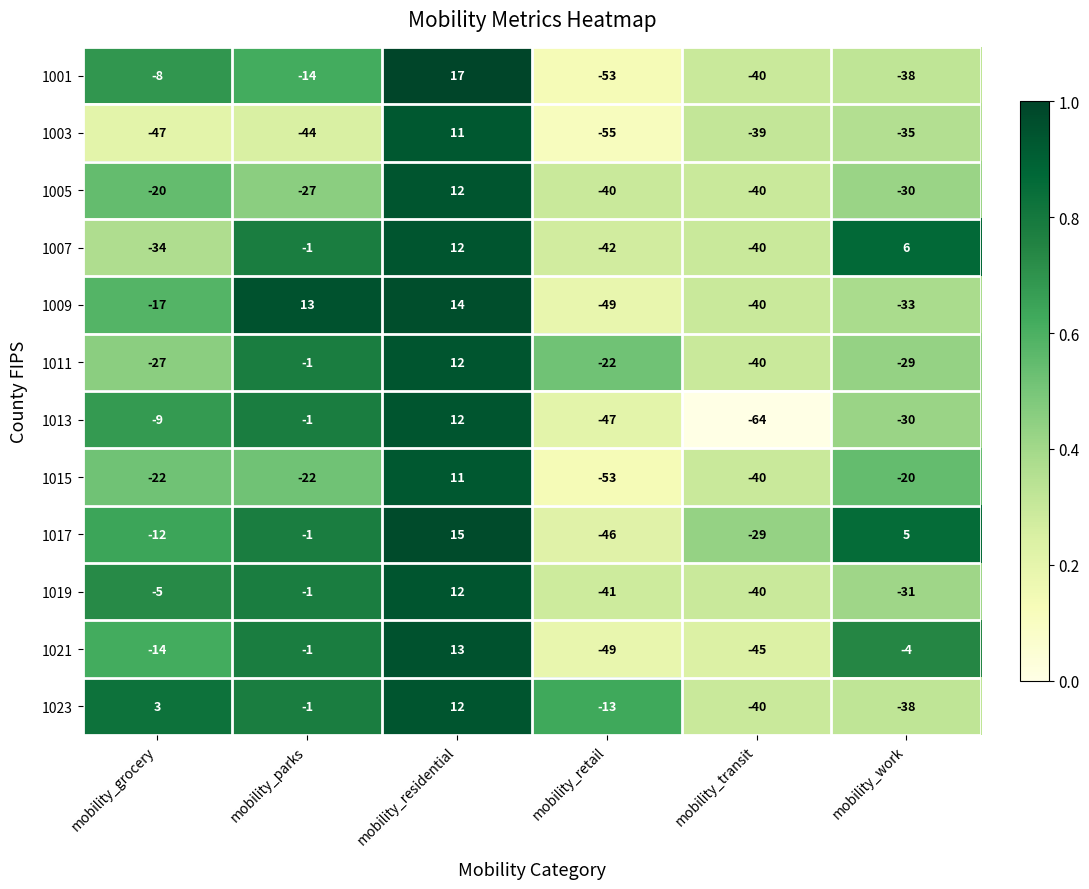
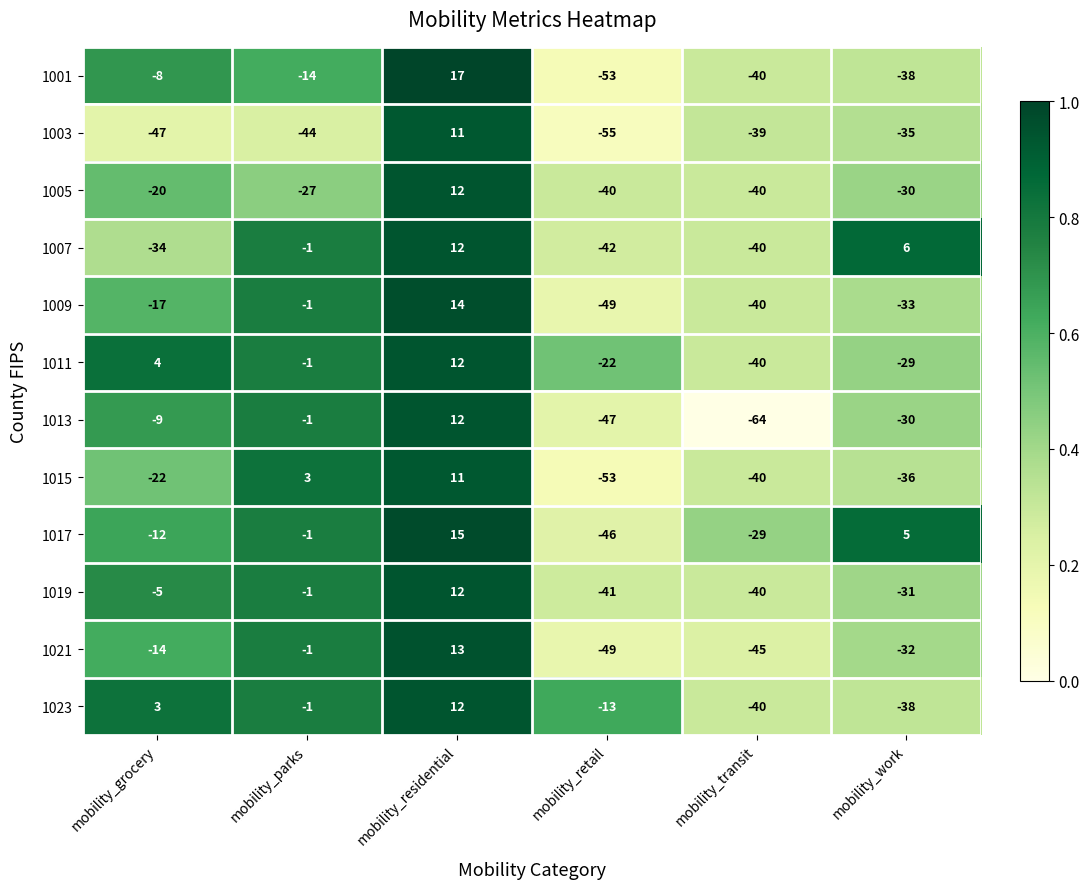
  {
    "1001": {
      "mobility_grocery": -8,
      "mobility_parks": -14,
      "mobility_residential": 17,
      "mobility_retail": -53,
      "mobility_transit": -40,
      "mobility_work": -38
    },
    "1003": {
      "mobility_grocery": -47,
      "mobility_parks": -44,
      "mobility_residential": 11,
      "mobility_retail": -55,
      "mobility_transit": -39,
      "mobility_work": -35
    },
    "1005": {
      "mobility_grocery": -20,
      "mobility_parks": -27,
      "mobility_residential": 12,
      "mobility_retail": -40,
      "mobility_transit": -40,
      "mobility_work": -30
    },
    "1007": {
      "mobility_grocery": -34,
      "mobility_parks": -1,
      "mobility_residential": 12,
      "mobility_retail": -42,
      "mobility_transit": -40,
      "mobility_work": 6
    },
    "1009": {
      "mobility_grocery": -17,
-     "mobility_parks": 13,
+     "mobility_parks": -1,
      "mobility_residential": 14,
      "mobility_retail": -49,
      "mobility_transit": -40,
      "mobility_work": -33
    },
    "1011": {
-     "mobility_grocery": -27,
+     "mobility_grocery": 4,
      "mobility_parks": -1,
      "mobility_residential": 12,
      "mobility_retail": -22,
      "mobility_transit": -40,
      "mobility_work": -29
    },
    "1013": {
      "mobility_grocery": -9,
      "mobility_parks": -1,
      "mobility_residential": 12,
      "mobility_retail": -47,
      "mobility_transit": -64,
      "mobility_work": -30
    },
    "1015": {
      "mobility_grocery": -22,
-     "mobility_parks": -22,
+     "mobility_parks": 3,
      "mobility_residential": 11,
      "mobility_retail": -53,
      "mobility_transit": -40,
-     "mobility_work": -20
+     "mobility_work": -36
    },
    "1017": {
      "mobility_grocery": -12,
      "mobility_parks": -1,
      "mobility_residential": 15,
      "mobility_retail": -46,
      "mobility_transit": -29,
      "mobility_work": 5
    },
    "1019": {
      "mobility_grocery": -5,
      "mobility_parks": -1,
      "mobility_residential": 12,
      "mobility_retail": -41,
      "mobility_transit": -40,
      "mobility_work": -31
    },
    "1021": {
      "mobility_grocery": -14,
      "mobility_parks": -1,
      "mobility_residential": 13,
      "mobility_retail": -49,
      "mobility_transit": -45,
-     "mobility_work": -4
+     "mobility_work": -32
    },
    "1023": {
      "mobility_grocery": 3,
      "mobility_parks": -1,
      "mobility_residential": 12,
      "mobility_retail": -13,
      "mobility_transit": -40,
      "mobility_work": -38
    }
  }
